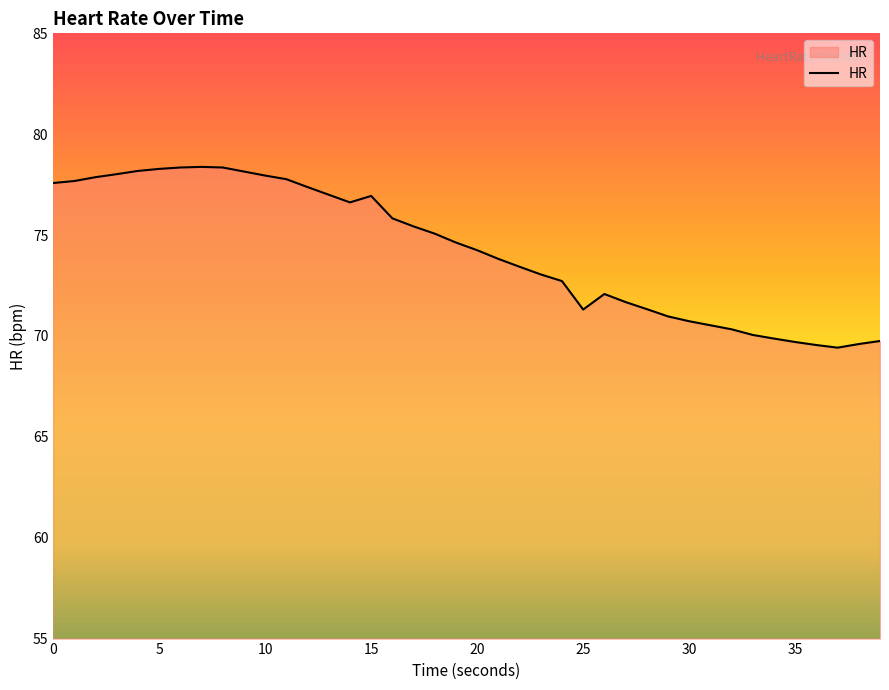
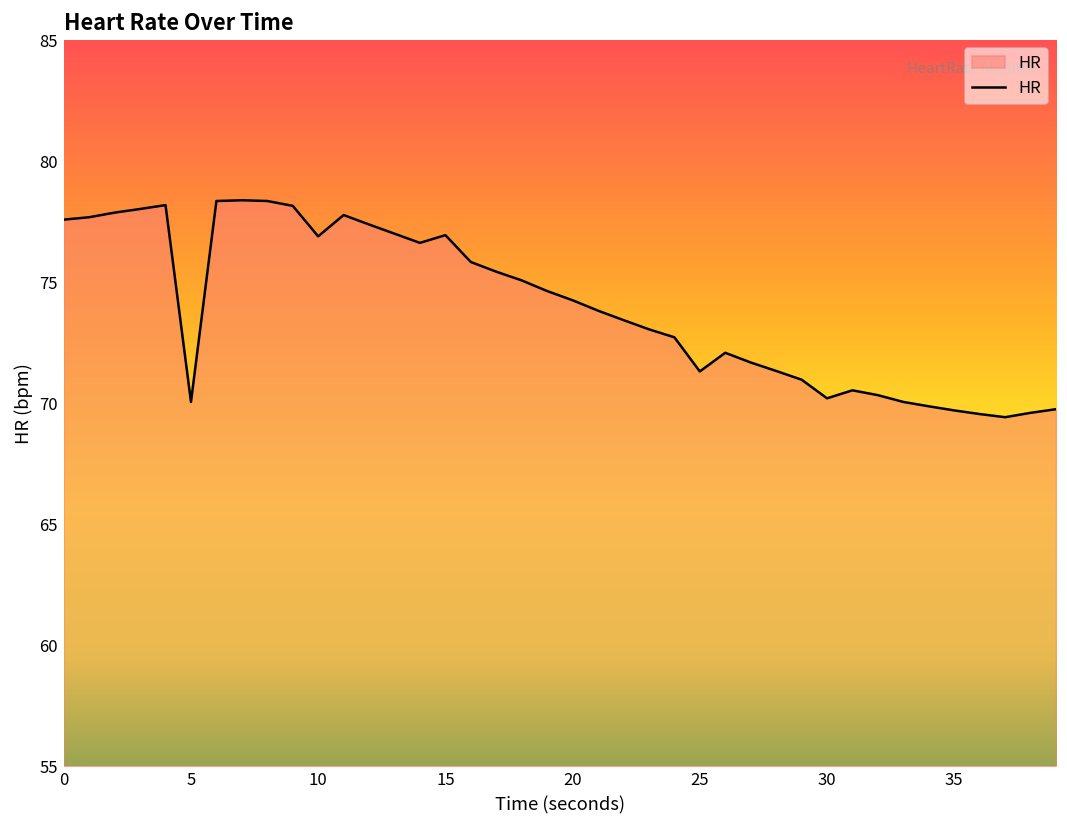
  {
    "0": 77.6,
-   "5": 78.3,
-   "10": 78.0,
+   "5": 70.1,
+   "10": 76.9,
    "15": 76.9,
    "20": 74.3,
    "25": 71.3,
-   "30": 70.7,
+   "30": 70.2,
    "35": 69.7
  }
